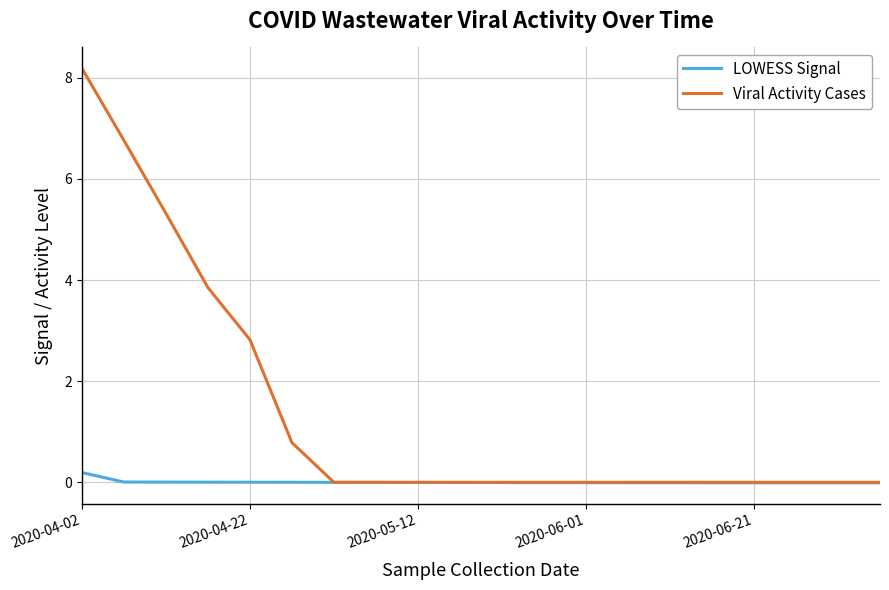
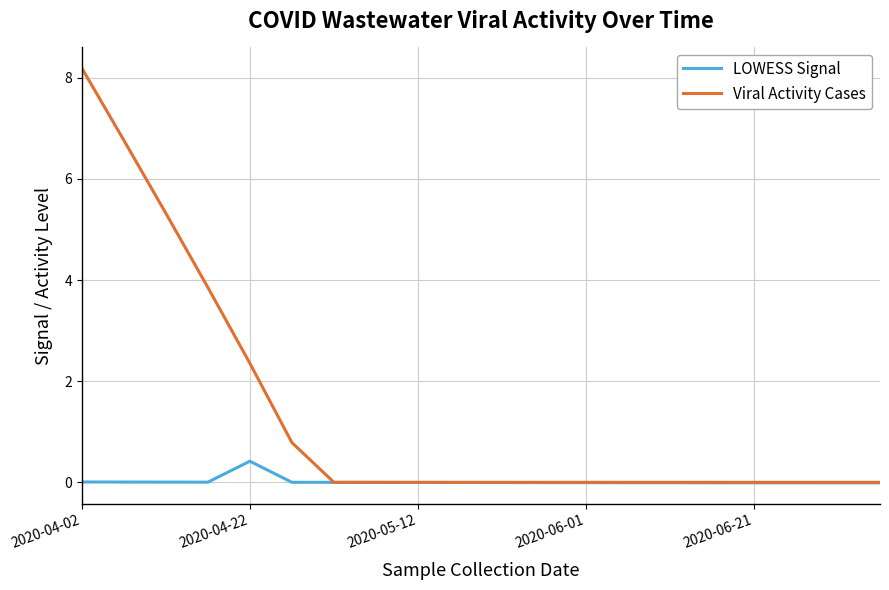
  {
    "LOWESS Signal": {
-     "2020-04-02": 0.2,
-     "2020-04-22": 0.0
+     "2020-04-02": 0.0,
+     "2020-04-22": 0.4
    },
    "Viral Activity Cases": {
      "2020-04-02": 8.2,
-     "2020-04-22": 2.8
+     "2020-04-22": 2.4
    }
  }
